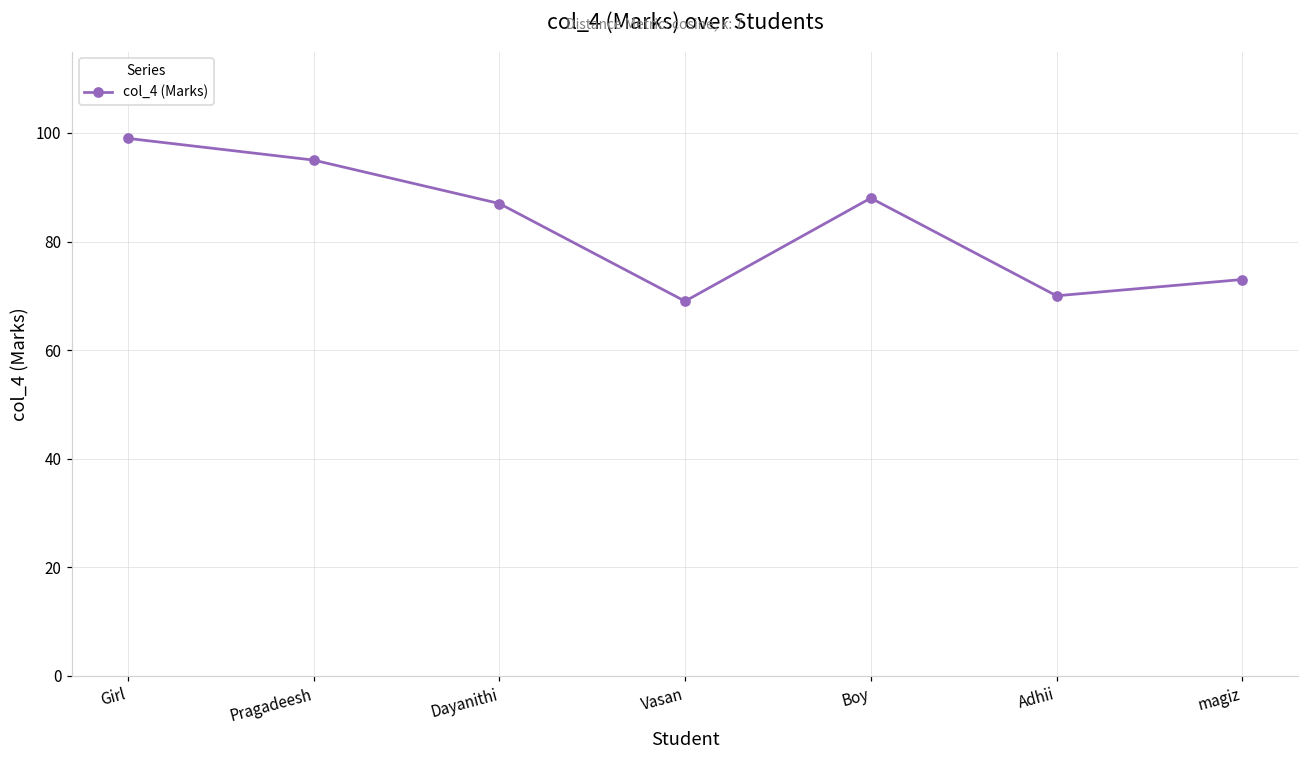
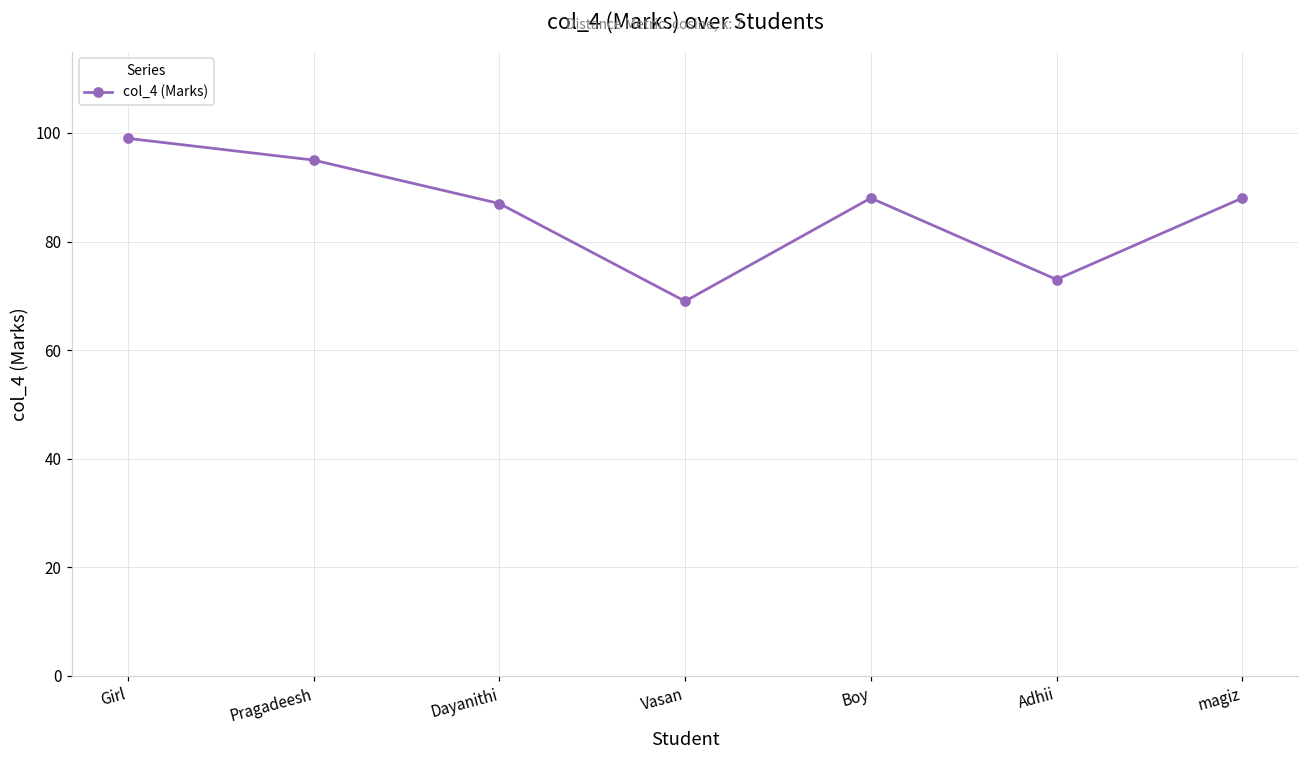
  {
    "Girl": 99,
    "Pragadeesh": 95,
    "Dayanithi": 87,
    "Vasan": 69,
    "Boy": 88,
-   "Adhii": 70,
-   "magiz": 73
+   "Adhii": 73,
+   "magiz": 88
  }
